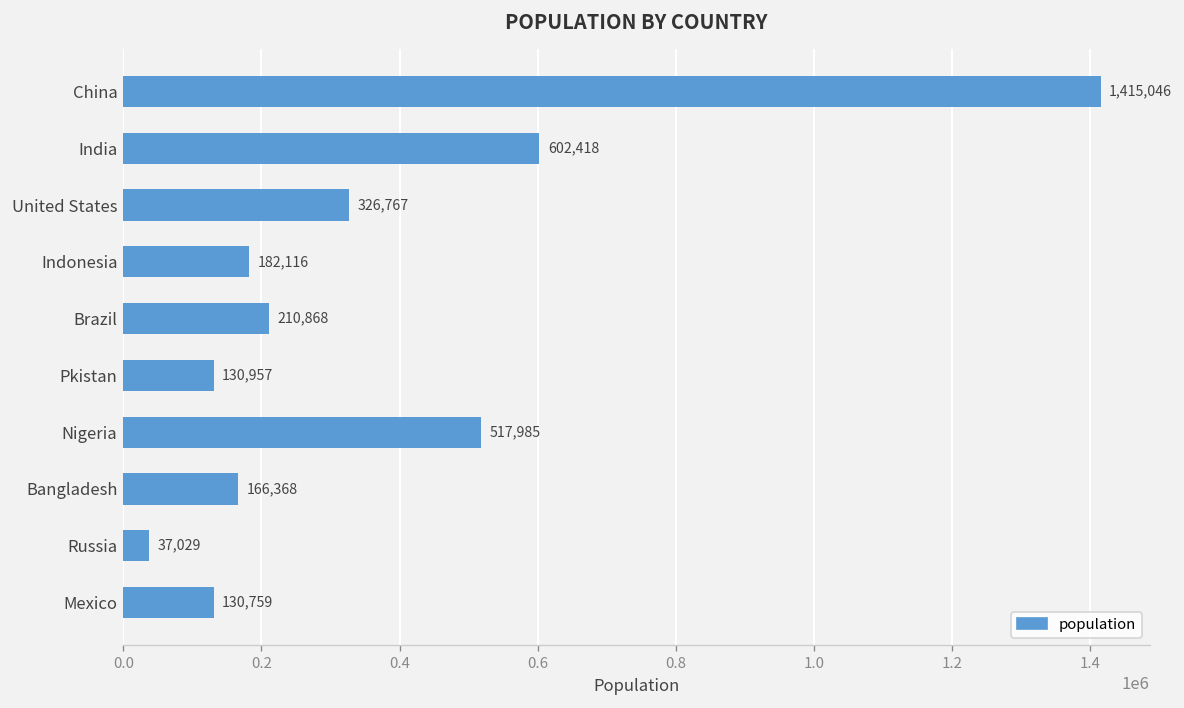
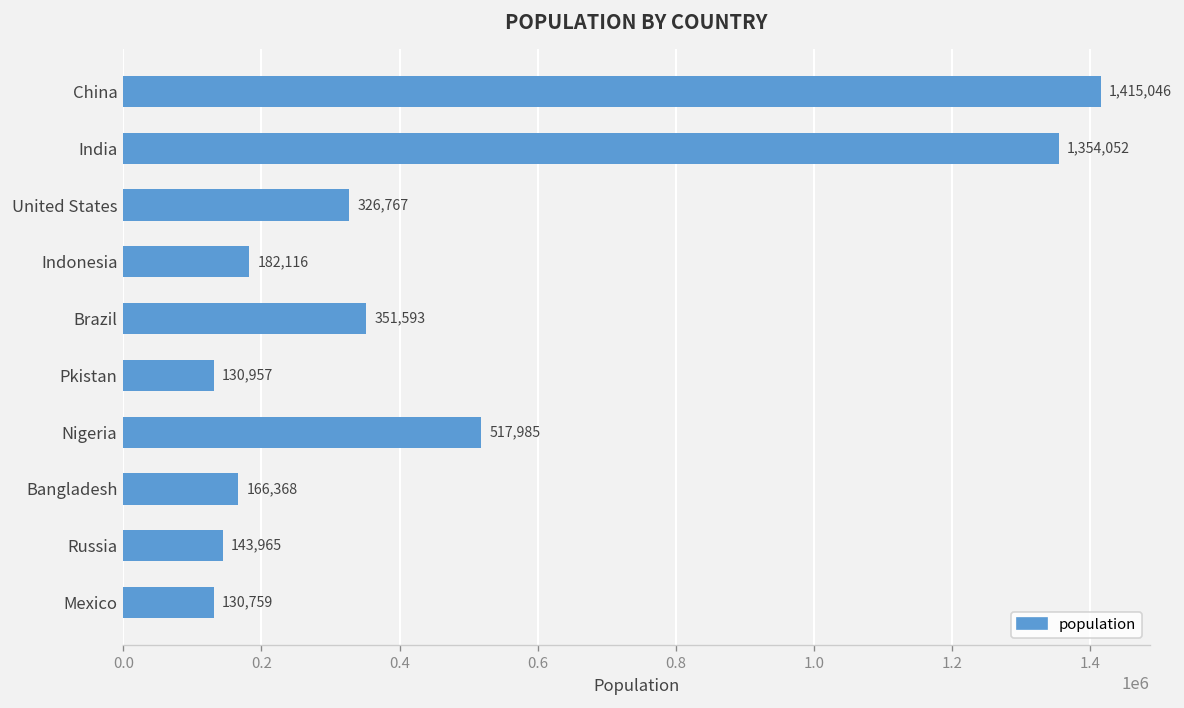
  {
    "China": "1,415,046",
-   "India": "602,418",
+   "India": "1,354,052",
    "United States": "326,767",
    "Indonesia": "182,116",
-   "Brazil": "210,868",
+   "Brazil": "351,593",
    "Pkistan": "130,957",
    "Nigeria": "517,985",
    "Bangladesh": "166,368",
-   "Russia": "37,029",
+   "Russia": "143,965",
    "Mexico": "130,759"
  }
